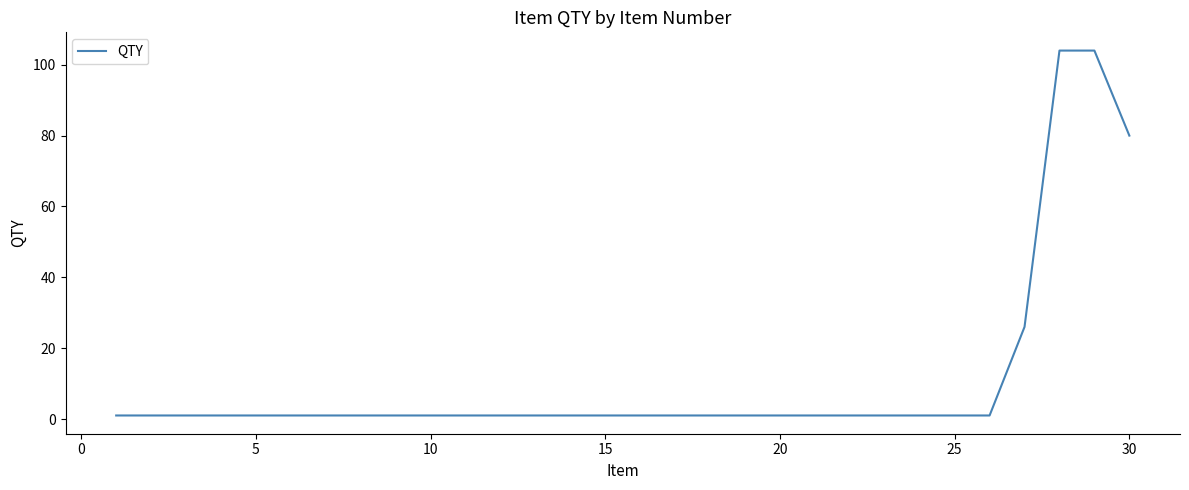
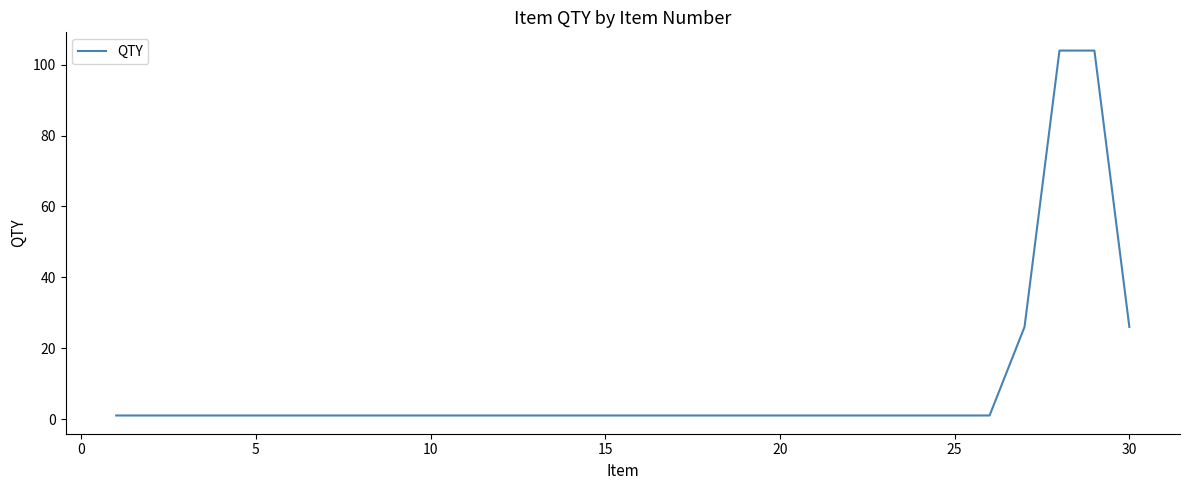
  {
    "5": 1,
    "10": 1,
    "15": 1,
    "20": 1,
    "25": 1,
-   "30": 80
+   "30": 26
  }
